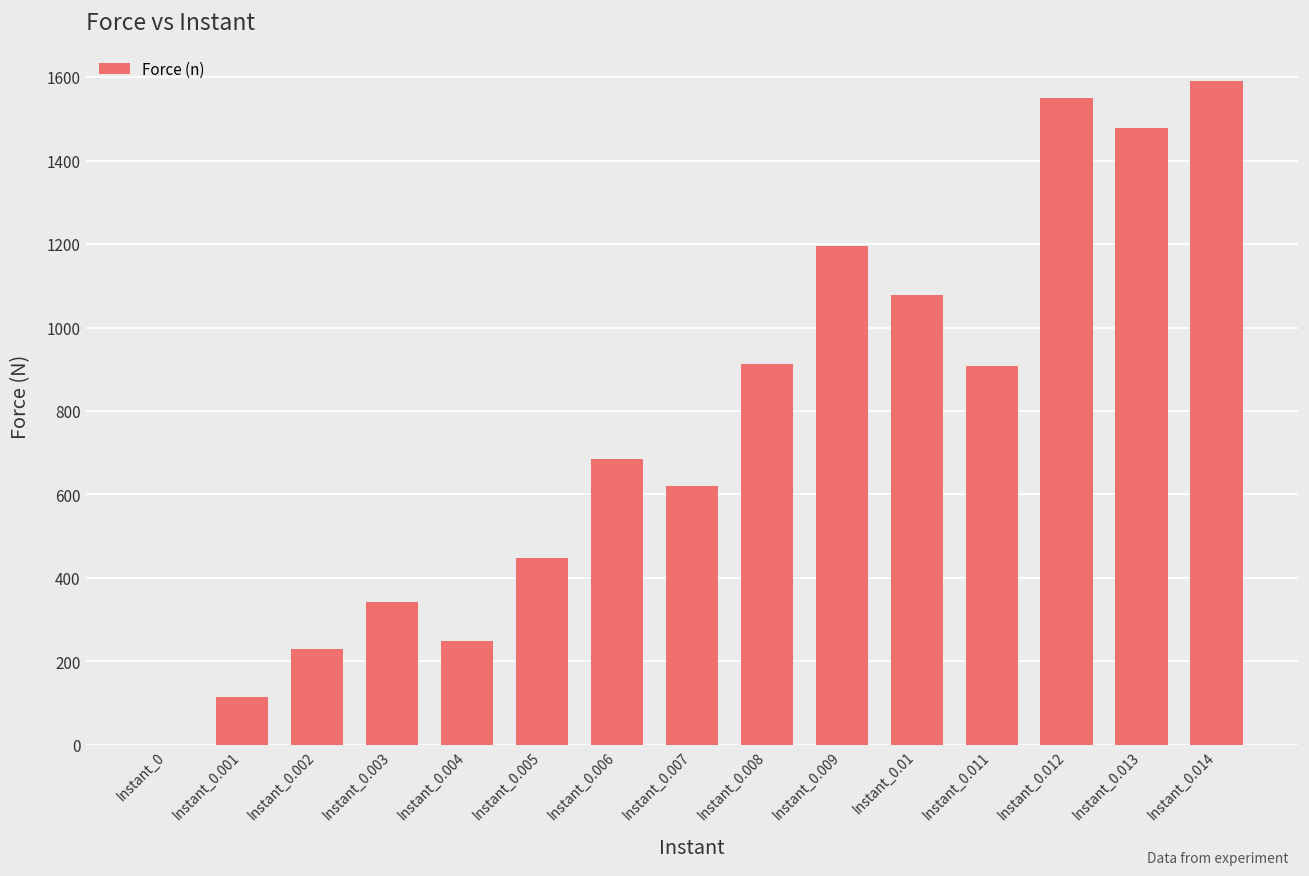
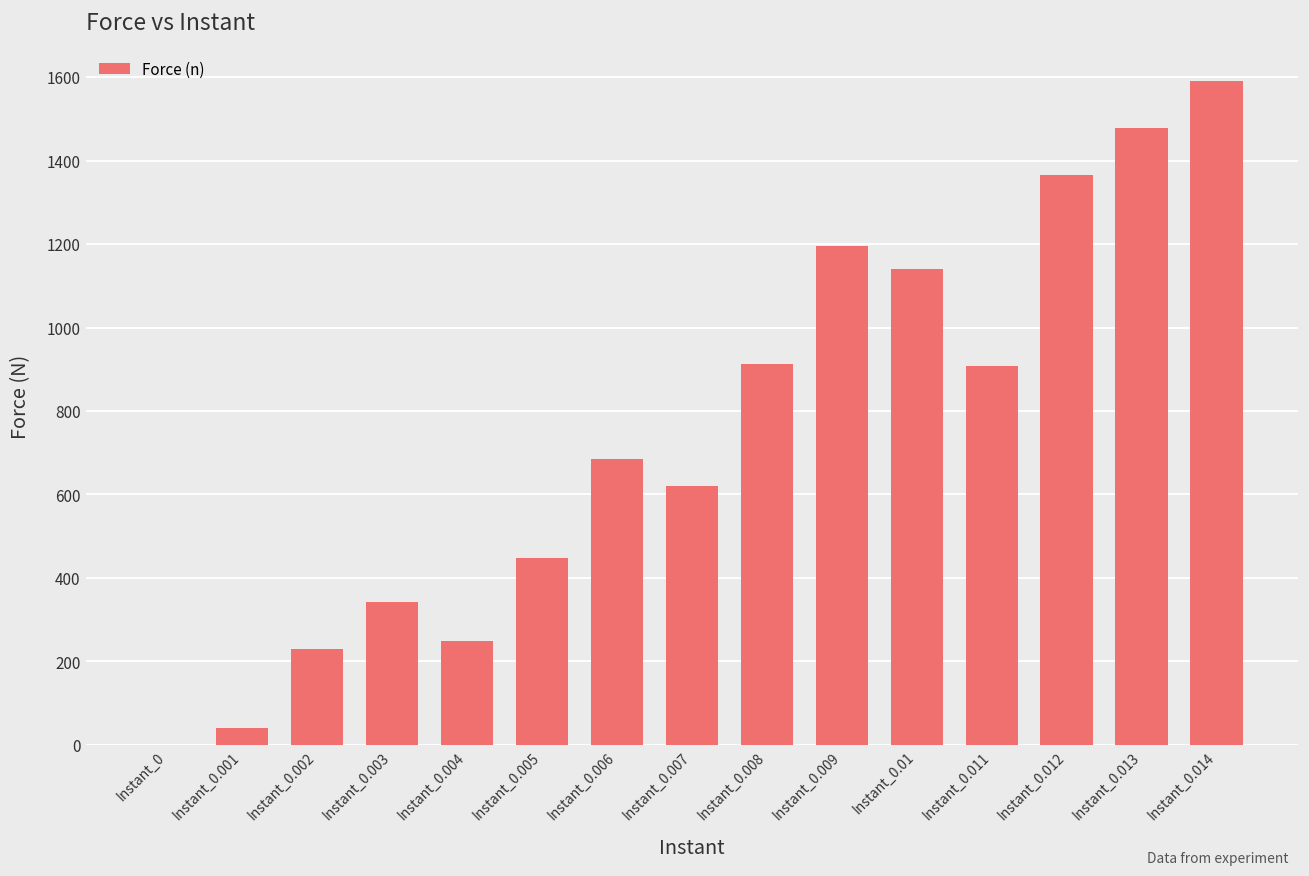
  {
    "Instant_0": 0,
-   "Instant_0.001": 110,
+   "Instant_0.001": 40,
    "Instant_0.002": 230,
    "Instant_0.003": 340,
    "Instant_0.004": 250,
    "Instant_0.005": 450,
    "Instant_0.006": 690,
    "Instant_0.007": 620,
    "Instant_0.008": 910,
    "Instant_0.009": 1200,
-   "Instant_0.01": 1080,
+   "Instant_0.01": 1140,
    "Instant_0.011": 910,
-   "Instant_0.012": 1550,
+   "Instant_0.012": 1370,
    "Instant_0.013": 1480,
    "Instant_0.014": 1590
  }
